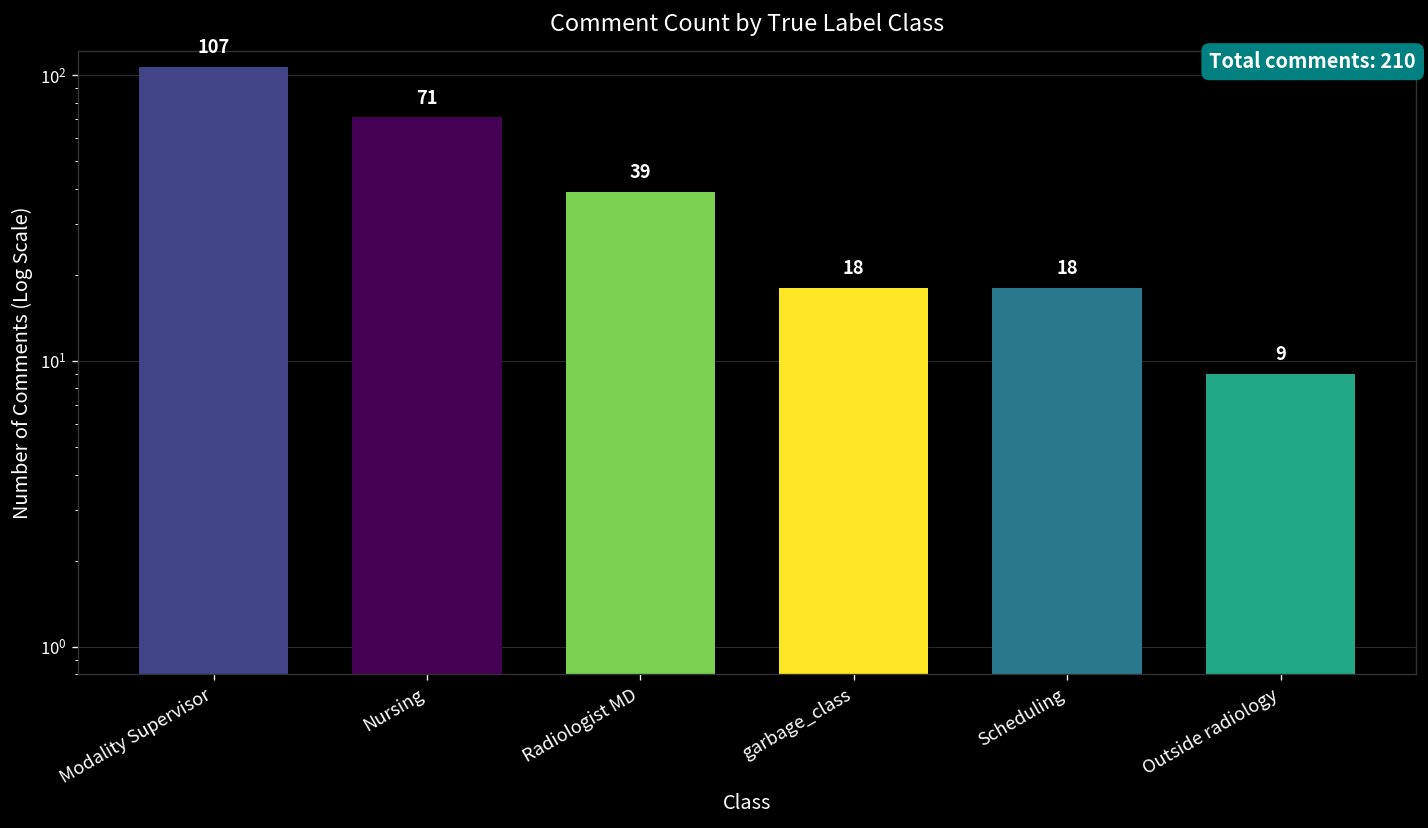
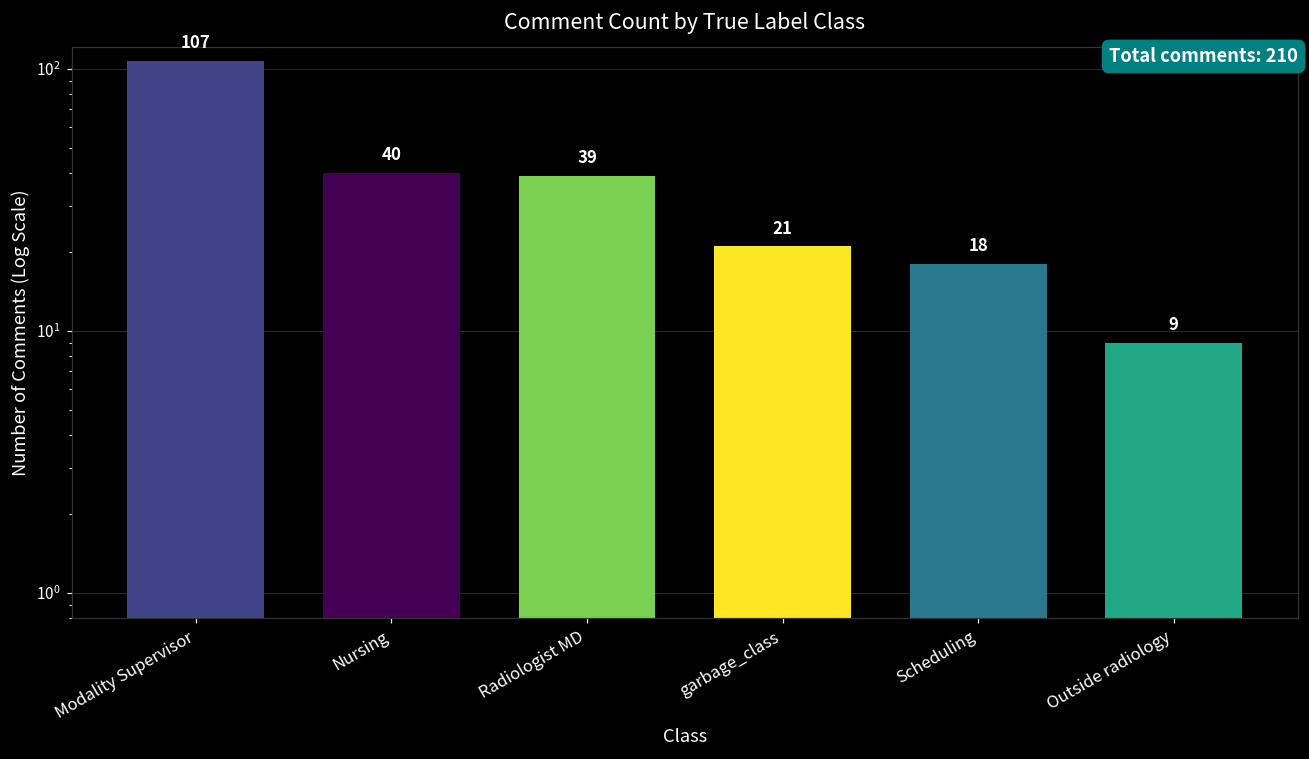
  {
    "Modality Supervisor": 107,
-   "Nursing": 71,
+   "Nursing": 40,
    "Radiologist MD": 39,
-   "garbage_class": 18,
+   "garbage_class": 21,
    "Scheduling": 18,
    "Outside radiology": 9
  }
